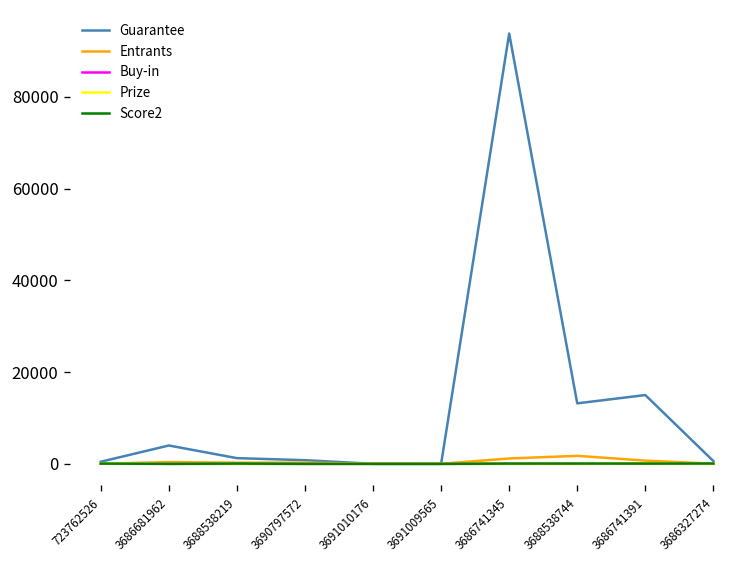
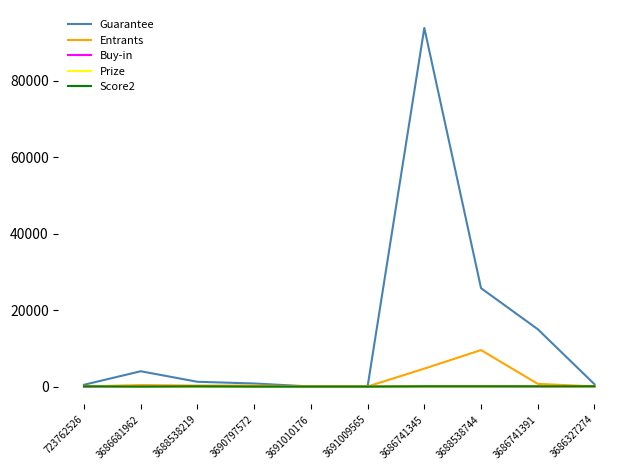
  {
    "Guarantee": {
      "3686681962": 4000,
      "3688538219": 1000,
      "3686741345": 94000,
-     "3688538744": 13000,
+     "3688538744": 26000,
      "3686741391": 15000
    },
    "Entrants": {
-     "3686741345": 1000,
-     "3688538744": 2000
+     "3686741345": 5000,
+     "3688538744": 10000
    }
  }
